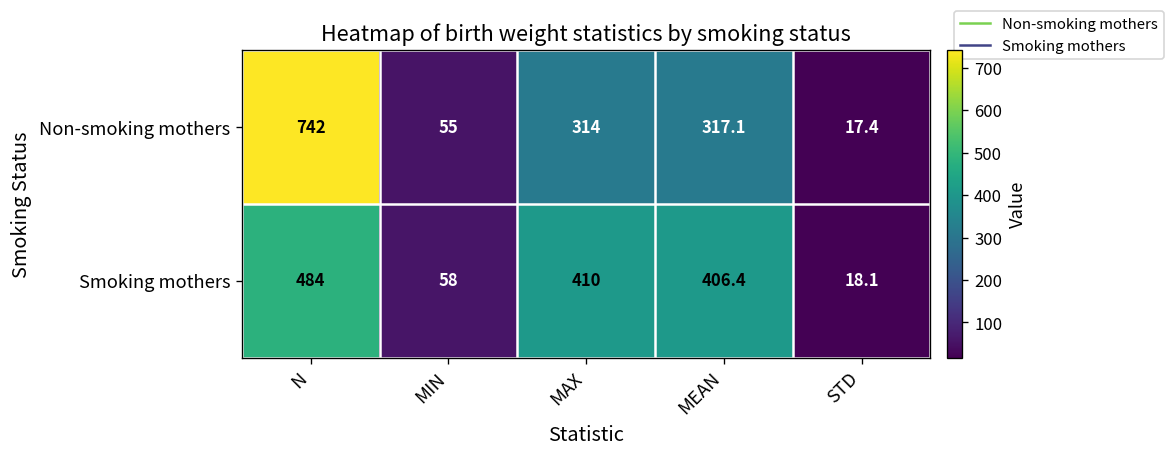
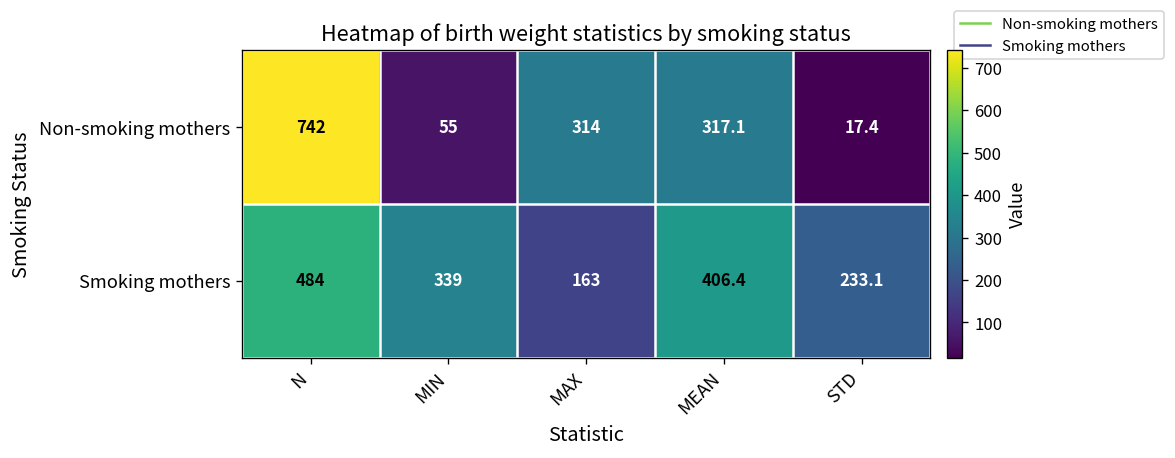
  {
    "Non-smoking mothers": {
      "N": 742,
      "MIN": 55,
      "MAX": 314,
      "MEAN": 317.1,
      "STD": 17.4
    },
    "Smoking mothers": {
      "N": 484,
-     "MIN": 58,
-     "MAX": 410,
+     "MIN": 339,
+     "MAX": 163,
      "MEAN": 406.4,
-     "STD": 18.1
+     "STD": 233.1
    }
  }
